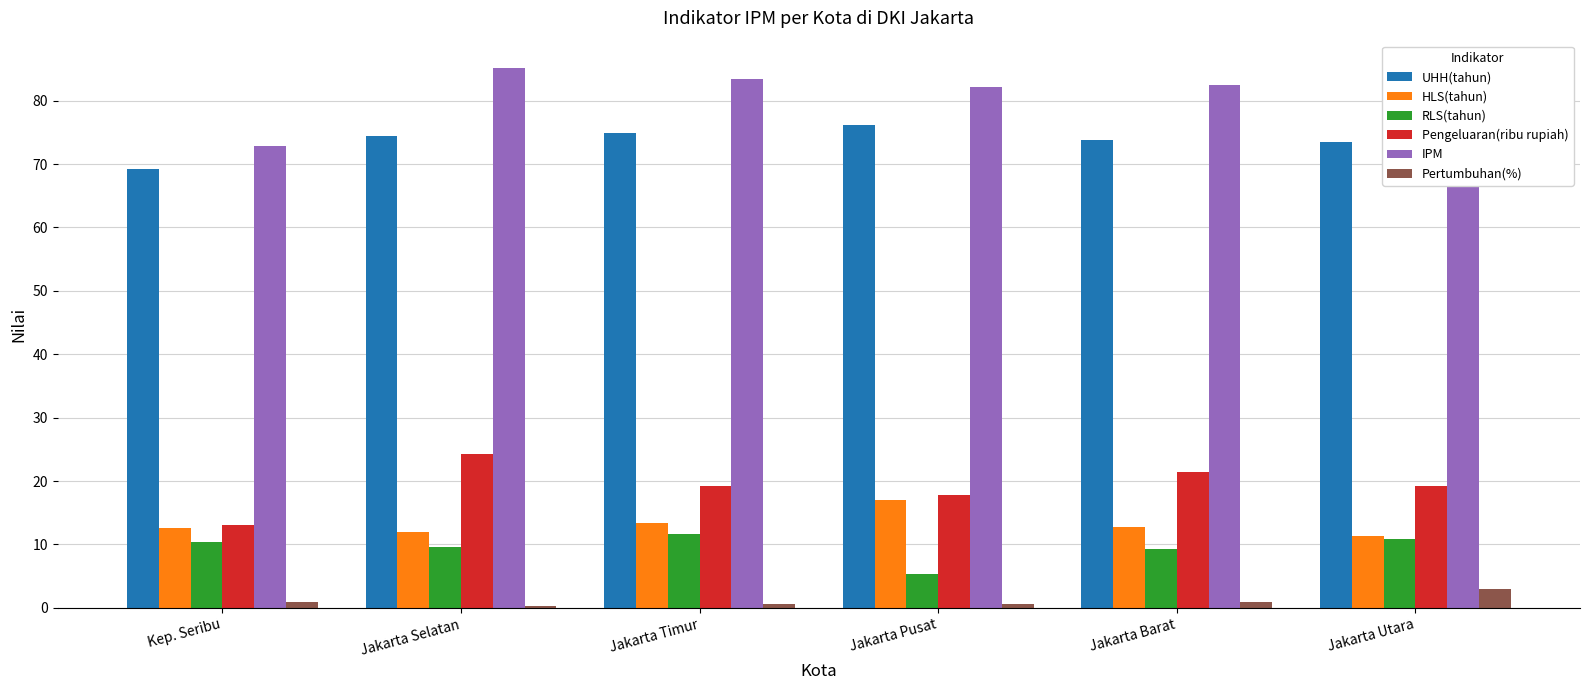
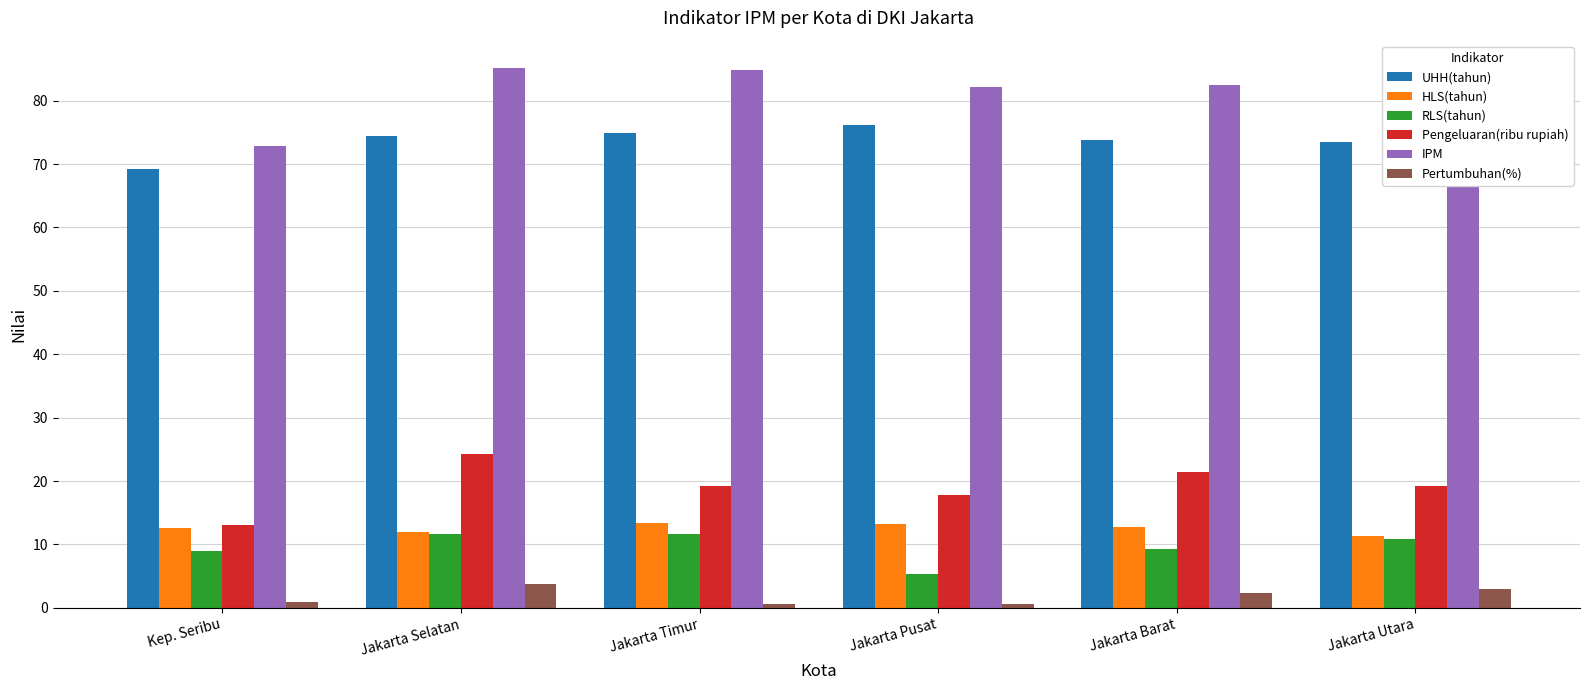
  {
    "UHH(tahun)": {
      "Kep. Seribu": 69,
      "Jakarta Selatan": 74,
      "Jakarta Timur": 75,
      "Jakarta Pusat": 76,
      "Jakarta Barat": 74,
      "Jakarta Utara": 73
    },
    "HLS(tahun)": {
      "Kep. Seribu": 13,
      "Jakarta Selatan": 12,
      "Jakarta Timur": 13,
-     "Jakarta Pusat": 17,
+     "Jakarta Pusat": 13,
      "Jakarta Barat": 13,
      "Jakarta Utara": 11
    },
    "RLS(tahun)": {
-     "Kep. Seribu": 10,
-     "Jakarta Selatan": 10,
+     "Kep. Seribu": 9,
+     "Jakarta Selatan": 12,
      "Jakarta Timur": 12,
      "Jakarta Pusat": 5,
      "Jakarta Barat": 9,
      "Jakarta Utara": 11
    },
    "Pengeluaran(ribu rupiah)": {
      "Kep. Seribu": 13,
      "Jakarta Selatan": 24,
      "Jakarta Timur": 19,
      "Jakarta Pusat": 18,
      "Jakarta Barat": 21,
      "Jakarta Utara": 19
    },
    "IPM": {
      "Kep. Seribu": 73,
      "Jakarta Selatan": 85,
-     "Jakarta Timur": 83,
+     "Jakarta Timur": 85,
      "Jakarta Pusat": 82,
      "Jakarta Barat": 83
    },
    "Pertumbuhan(%)": {
      "Kep. Seribu": 1,
-     "Jakarta Selatan": 0,
+     "Jakarta Selatan": 4,
      "Jakarta Timur": 1,
      "Jakarta Pusat": 1,
-     "Jakarta Barat": 1,
+     "Jakarta Barat": 2,
      "Jakarta Utara": 3
    }
  }
